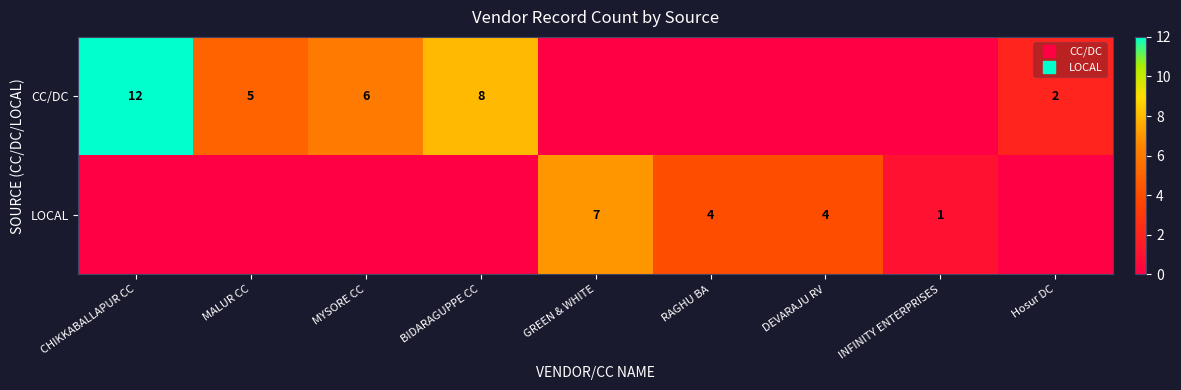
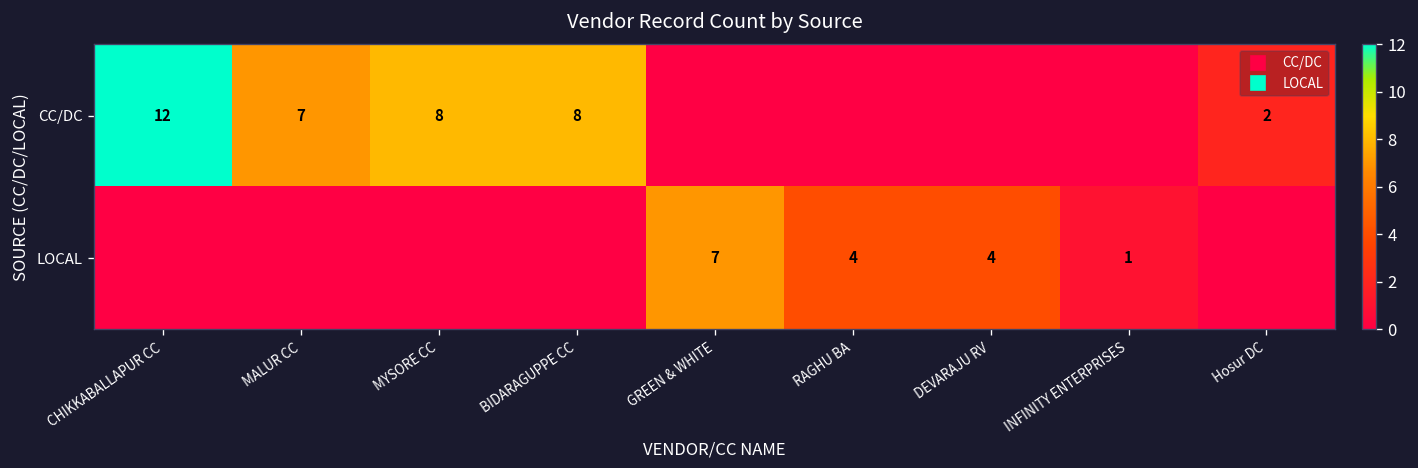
  {
    "CC/DC": {
      "CHIKKABALLAPUR CC": 12,
-     "MALUR CC": 5,
-     "MYSORE CC": 6,
+     "MALUR CC": 7,
+     "MYSORE CC": 8,
      "BIDARAGUPPE CC": 8,
      "Hosur DC": 2
    },
    "LOCAL": {
      "GREEN & WHITE": 7,
      "RAGHU BA": 4,
      "DEVARAJU RV": 4,
      "INFINITY ENTERPRISES": 1
    }
  }
